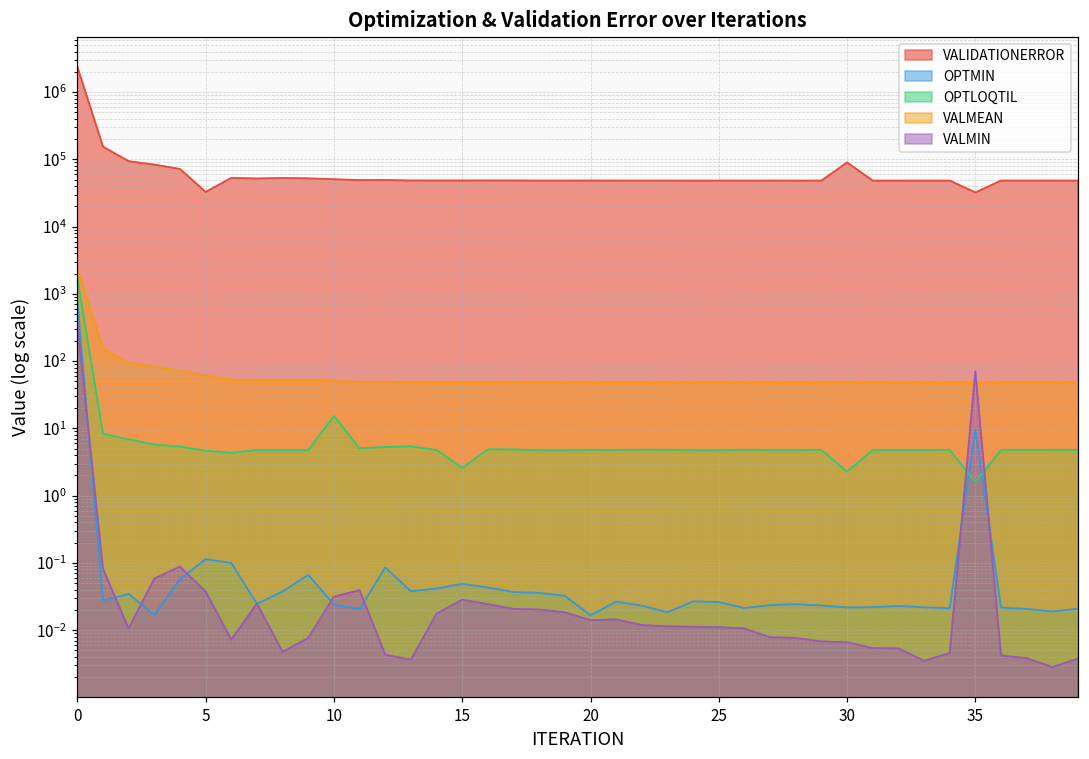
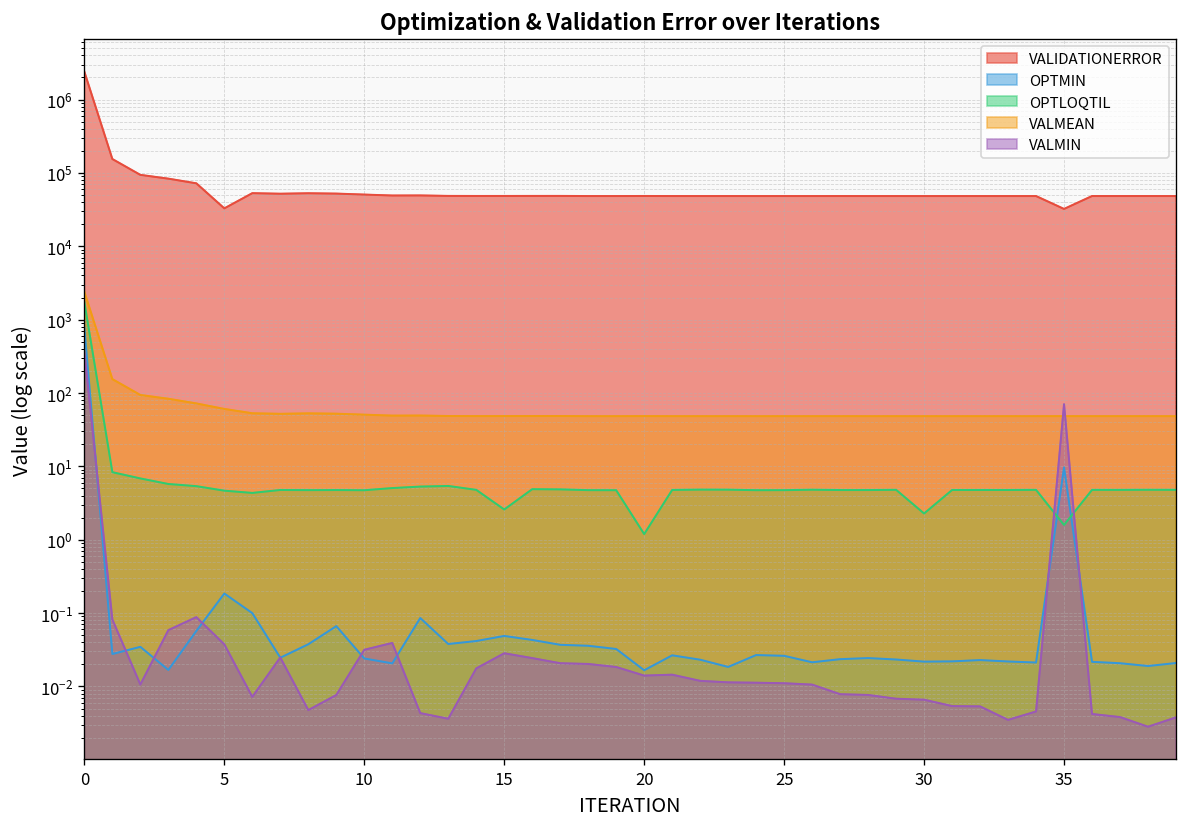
  {
    "VALIDATIONERROR": {
      "0": 2400000,
      "5": 30000,
      "10": 50000,
      "15": 50000,
      "20": 50000,
      "25": 50000,
-     "30": 90000,
+     "30": 50000,
      "35": 30000
    },
    "OPTMIN": {
      "0": 800,
-     "5": 0.11,
+     "5": 0.18,
      "10": 0.024,
      "15": 0.05,
      "20": 0.017,
      "25": 0.026,
      "30": 0.02,
      "35": 10
    },
    "OPTLOQTIL": {
      "0": 1700,
      "5": 5,
-     "10": 15,
+     "10": 5,
      "15": 2.6,
-     "20": 5,
+     "20": 1.2,
      "25": 5,
      "30": 2.3,
      "35": 1.6
    },
    "VALMEAN": {
      "0": 2400,
      "5": 60,
      "10": 50,
      "15": 50,
      "20": 50,
      "25": 50,
      "30": 50,
      "35": 50
    },
    "VALMIN": {
      "0": 400,
      "5": 0.04,
      "10": 0.03,
      "15": 0.03,
      "20": 0.014,
      "25": 0.011,
      "30": 0.007,
      "35": 70
    }
  }
